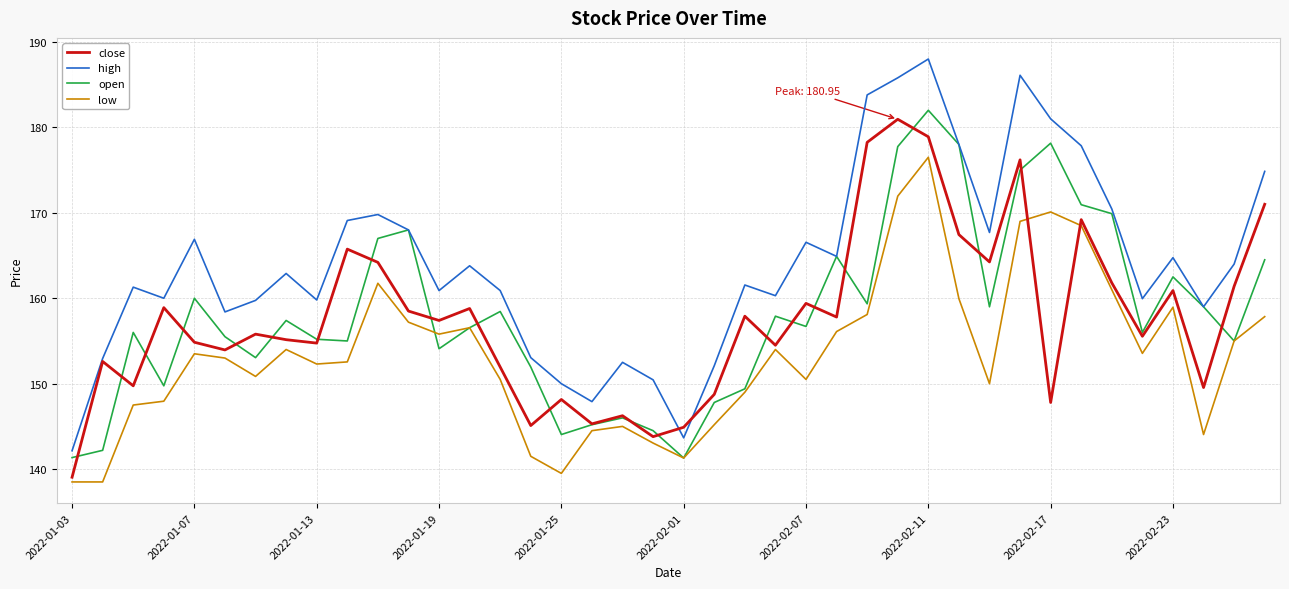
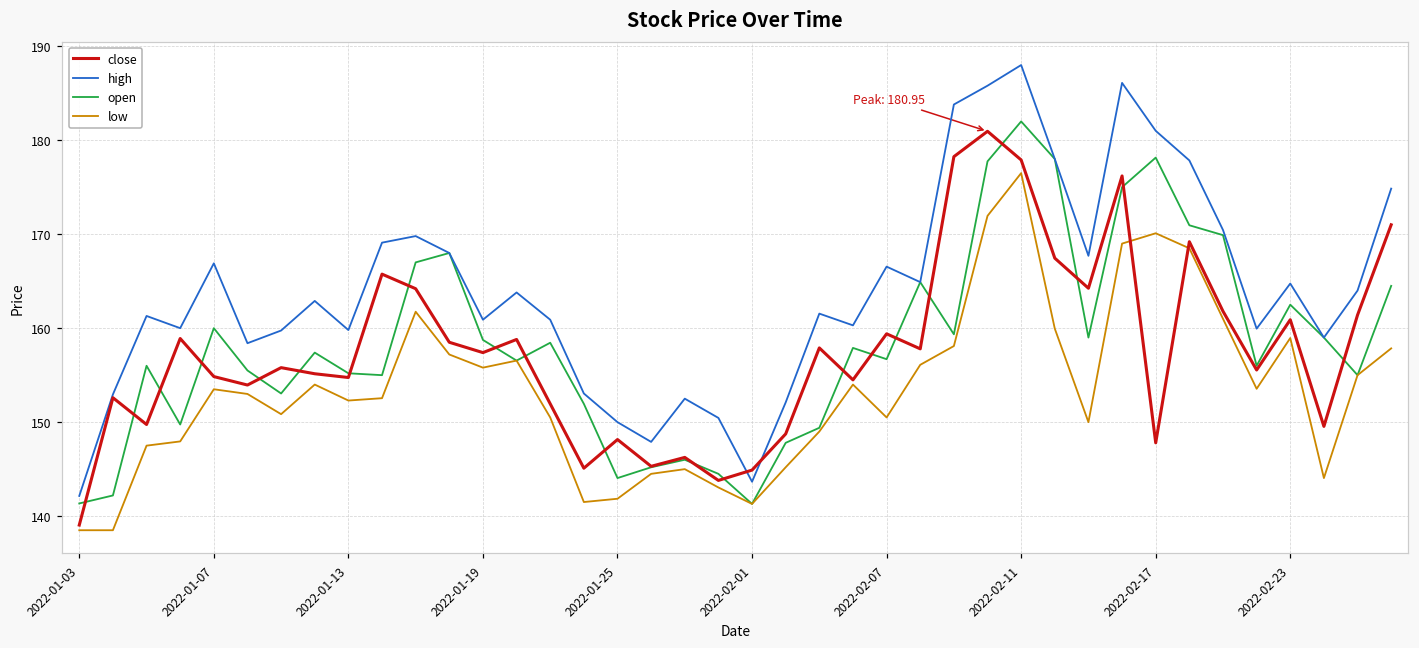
  {
    "close": {
      "2022-01-03": 139,
      "2022-01-07": 155,
      "2022-01-13": 155,
      "2022-01-19": 157,
      "2022-01-25": 148,
      "2022-02-01": 145,
      "2022-02-07": 159,
-     "2022-02-11": 179,
+     "2022-02-11": 178,
      "2022-02-17": 148,
      "2022-02-23": 161
    },
    "high": {
      "2022-01-03": 142,
      "2022-01-07": 167,
      "2022-01-13": 160,
      "2022-01-19": 161,
      "2022-01-25": 150,
      "2022-02-01": 144,
      "2022-02-07": 167,
      "2022-02-11": 188,
      "2022-02-17": 181,
      "2022-02-23": 165
    },
    "open": {
      "2022-01-03": 141,
      "2022-01-07": 160,
      "2022-01-13": 155,
-     "2022-01-19": 154,
+     "2022-01-19": 159,
      "2022-01-25": 144,
      "2022-02-07": 157,
      "2022-02-11": 182,
      "2022-02-17": 178,
      "2022-02-23": 163
    },
    "low": {
      "2022-01-03": 139,
      "2022-01-07": 154,
      "2022-01-13": 152,
      "2022-01-19": 156,
-     "2022-01-25": 140,
+     "2022-01-25": 142,
      "2022-02-07": 151,
      "2022-02-11": 177,
      "2022-02-17": 170,
      "2022-02-23": 159
    }
  }
